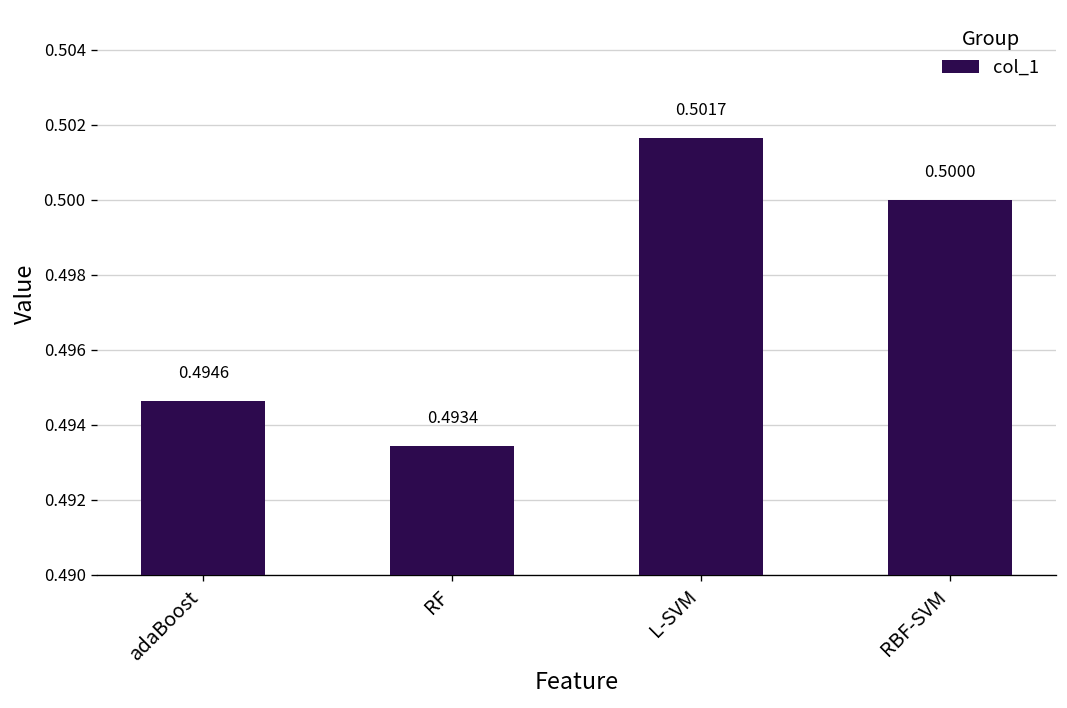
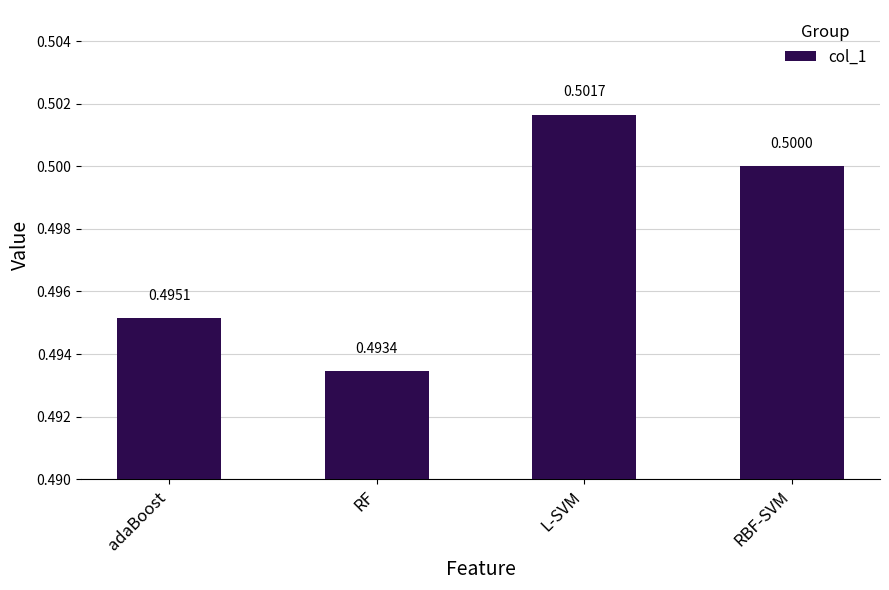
  {
-   "adaBoost": 0.4946,
+   "adaBoost": 0.4951,
    "RF": 0.4934,
    "L-SVM": 0.5017,
    "RBF-SVM": 0.5000
  }
